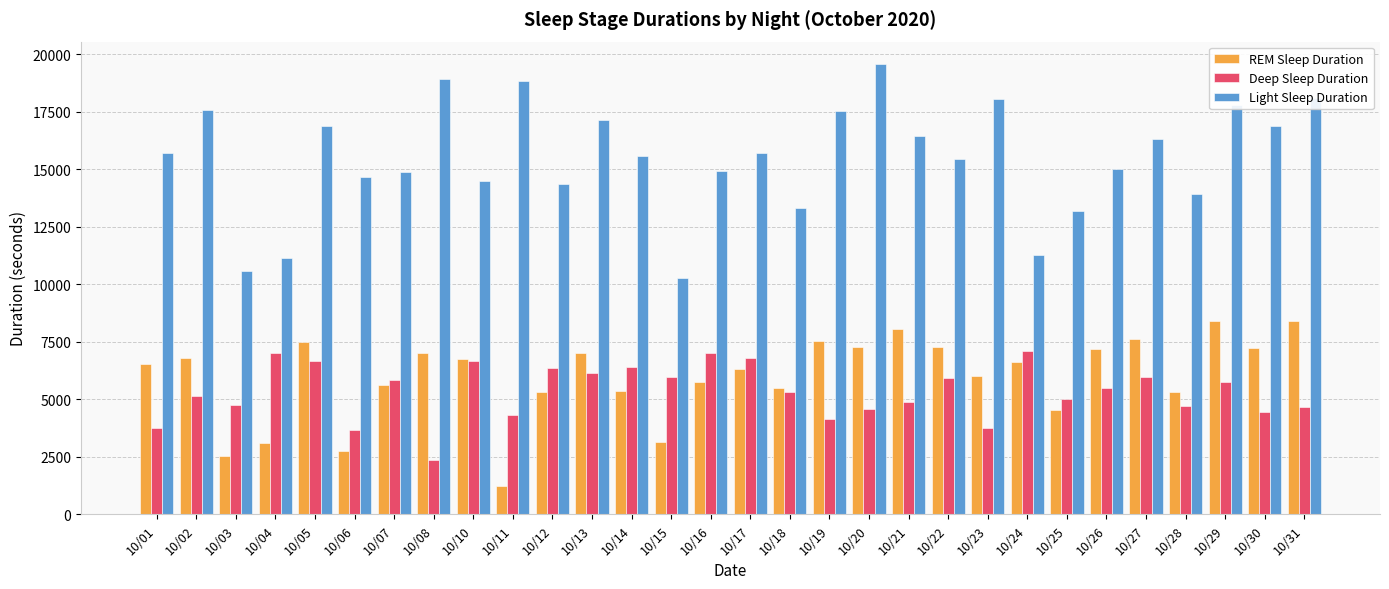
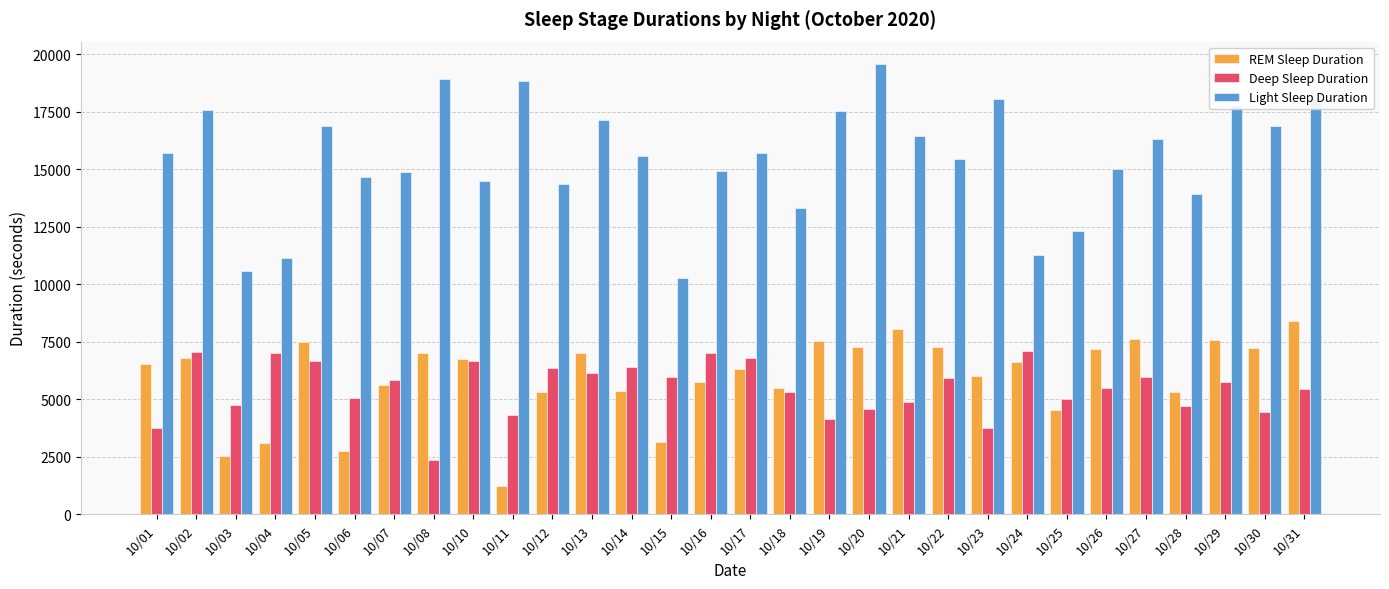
  {
    "REM Sleep Duration": {
      "10/01": 6500,
      "10/02": 6800,
      "10/03": 2600,
      "10/04": 3100,
      "10/05": 7500,
      "10/06": 2700,
      "10/07": 5600,
      "10/08": 7000,
      "10/10": 6800,
      "10/11": 1200,
      "10/12": 5300,
      "10/13": 7000,
      "10/14": 5300,
      "10/15": 3200,
      "10/16": 5700,
      "10/17": 6300,
      "10/18": 5500,
      "10/19": 7500,
      "10/20": 7300,
      "10/21": 8100,
      "10/22": 7300,
      "10/23": 6000,
      "10/24": 6600,
      "10/25": 4500,
      "10/26": 7200,
      "10/27": 7600,
      "10/28": 5300,
-     "10/29": 8400,
+     "10/29": 7600,
      "10/30": 7200,
      "10/31": 8400
    },
    "Deep Sleep Duration": {
      "10/01": 3800,
-     "10/02": 5200,
+     "10/02": 7100,
      "10/03": 4800,
      "10/04": 7000,
      "10/05": 6700,
-     "10/06": 3600,
+     "10/06": 5000,
      "10/07": 5800,
      "10/08": 2300,
      "10/10": 6700,
      "10/11": 4300,
      "10/12": 6400,
      "10/13": 6100,
      "10/14": 6400,
      "10/15": 6000,
      "10/16": 7000,
      "10/17": 6800,
      "10/18": 5300,
      "10/19": 4100,
      "10/20": 4600,
      "10/21": 4900,
      "10/22": 5900,
      "10/23": 3800,
      "10/24": 7100,
      "10/25": 5000,
      "10/26": 5500,
      "10/27": 6000,
      "10/28": 4700,
      "10/29": 5700,
      "10/30": 4500,
-     "10/31": 4600
+     "10/31": 5400
    },
    "Light Sleep Duration": {
      "10/01": 15700,
      "10/02": 17600,
      "10/03": 10600,
      "10/04": 11100,
      "10/05": 16900,
      "10/06": 14700,
      "10/07": 14900,
      "10/08": 18900,
      "10/10": 14500,
      "10/11": 18800,
      "10/12": 14300,
      "10/13": 17100,
      "10/14": 15600,
      "10/15": 10300,
      "10/16": 14900,
      "10/17": 15700,
      "10/18": 13300,
      "10/19": 17500,
      "10/20": 19600,
      "10/21": 16400,
      "10/22": 15500,
      "10/23": 18100,
      "10/24": 11300,
-     "10/25": 13200,
+     "10/25": 12300,
      "10/26": 15000,
      "10/27": 16300,
      "10/28": 13900,
      "10/30": 16900
    }
  }
